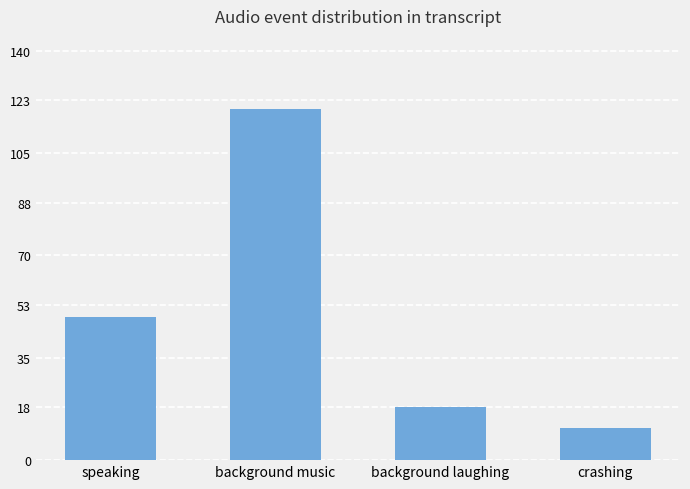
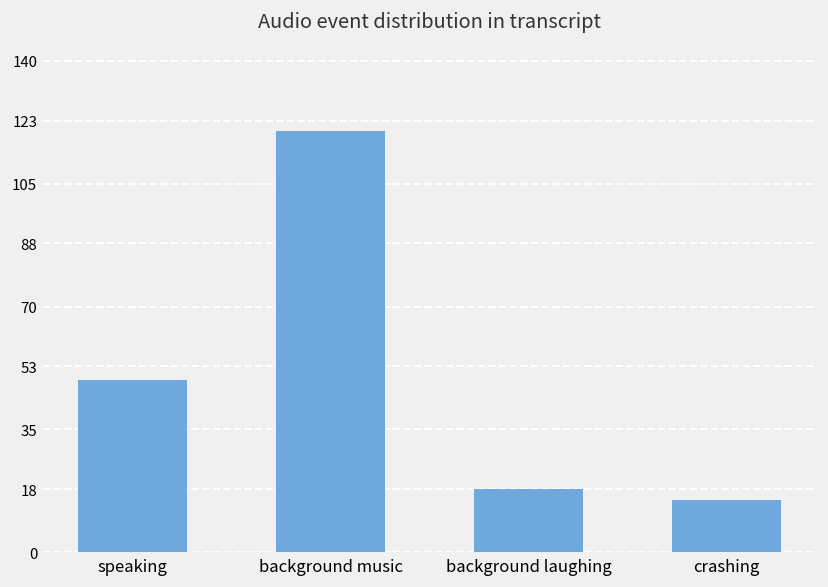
  {
    "speaking": 49,
    "background music": 120,
    "background laughing": 18,
-   "crashing": 11
+   "crashing": 15
  }
